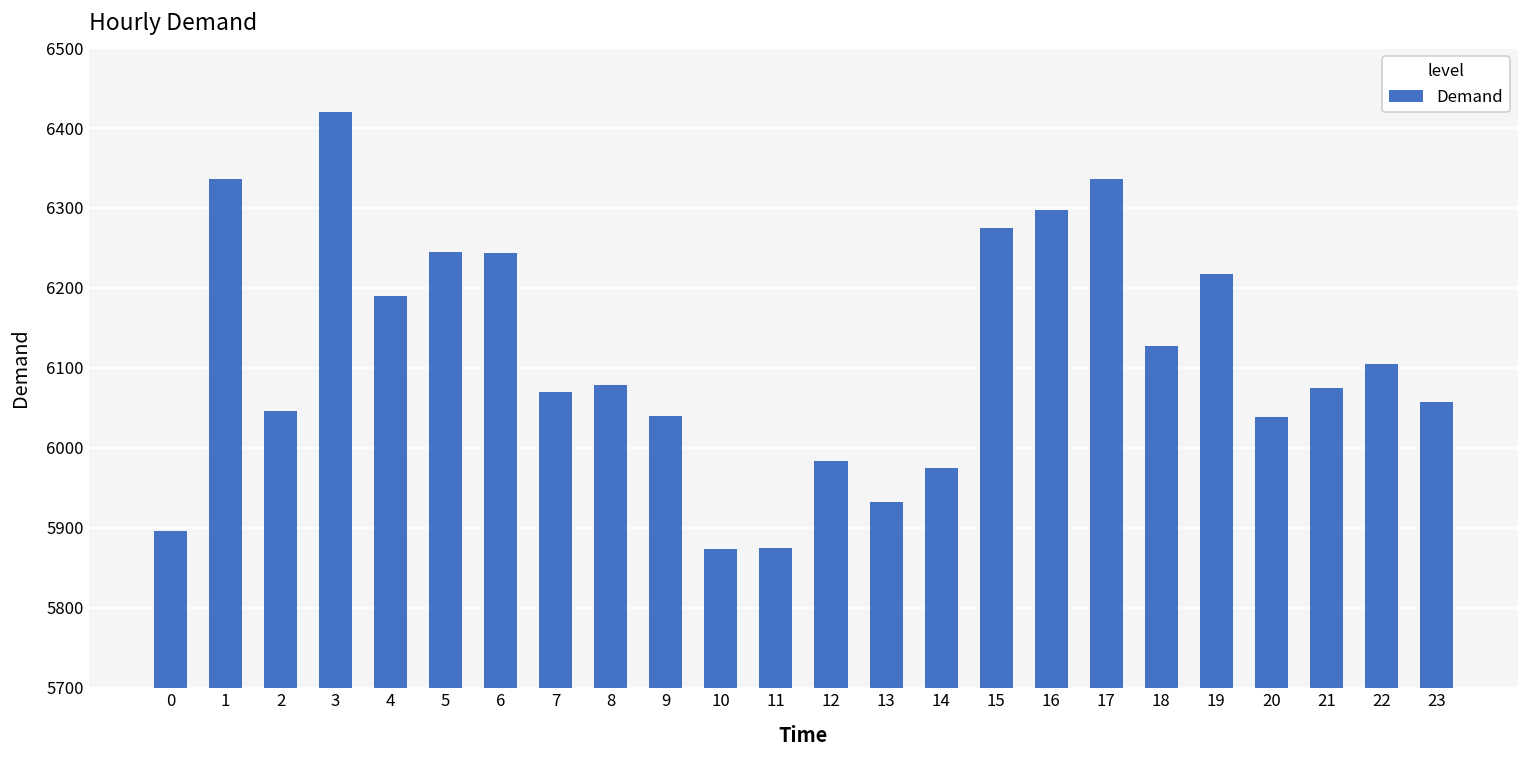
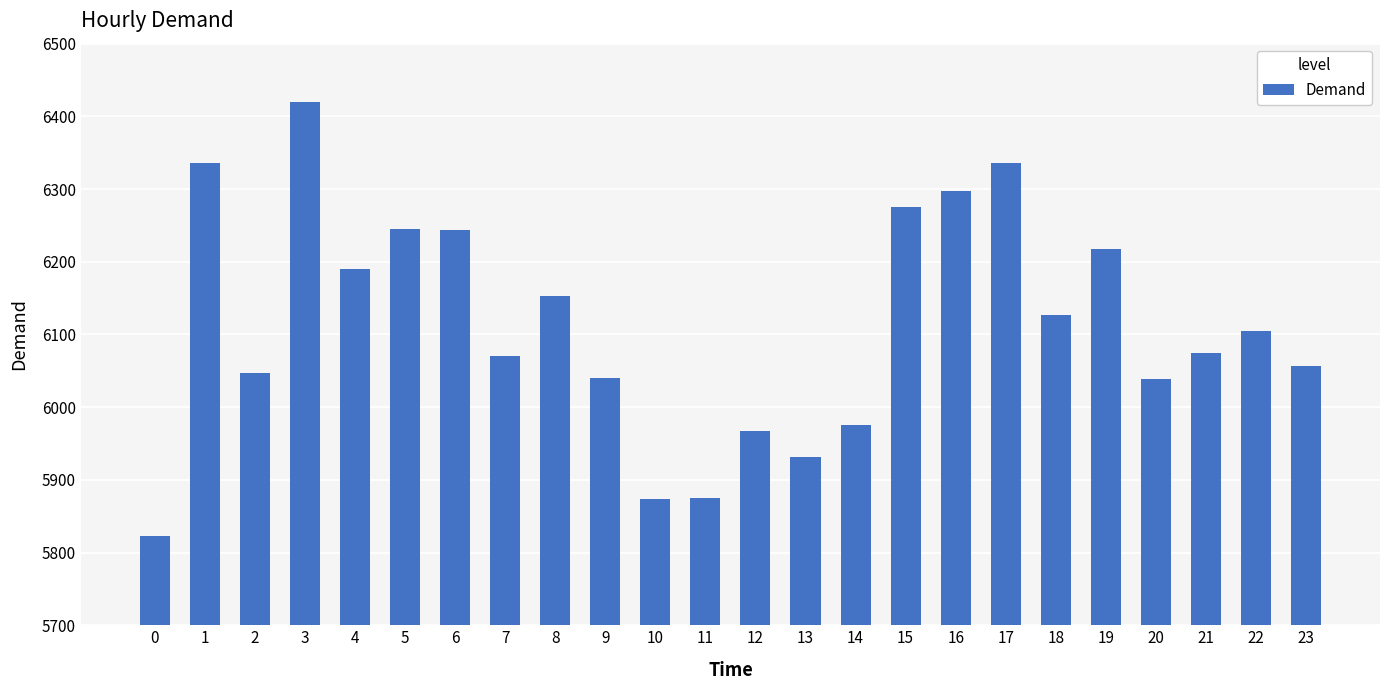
  {
-   "0": 5900,
+   "0": 5820,
    "1": 6340,
    "2": 6050,
    "3": 6420,
    "4": 6190,
    "5": 6250,
    "6": 6240,
    "7": 6070,
-   "8": 6080,
+   "8": 6150,
    "9": 6040,
    "10": 5870,
    "11": 5880,
-   "12": 5980,
+   "12": 5970,
    "13": 5930,
    "14": 5970,
    "15": 6280,
    "16": 6300,
    "17": 6340,
    "18": 6130,
    "19": 6220,
    "20": 6040,
    "21": 6080,
    "22": 6110,
    "23": 6060
  }
